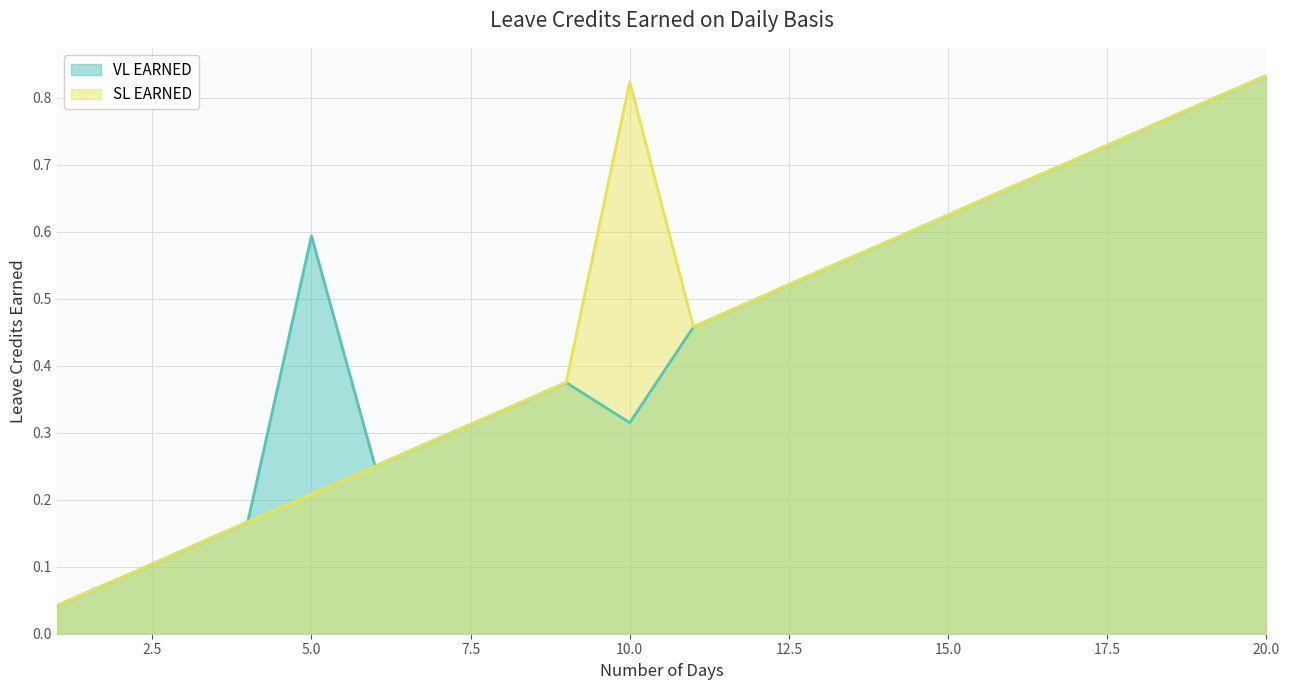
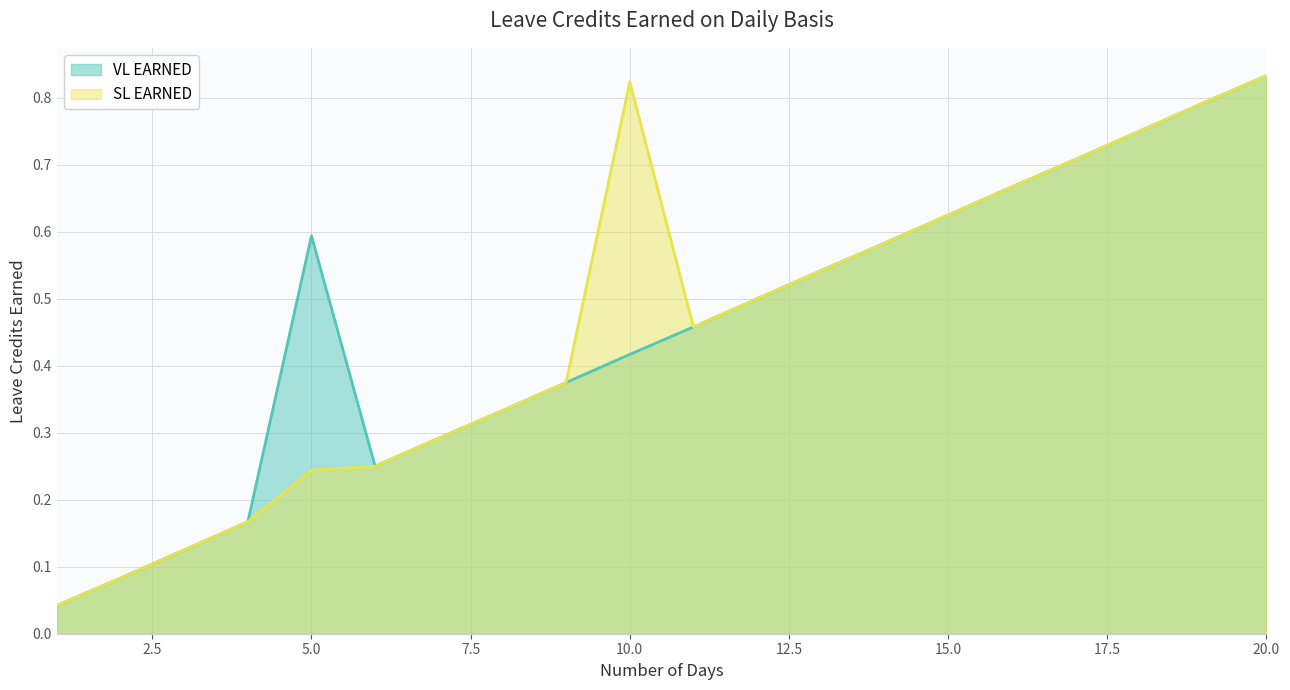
  {
    "VL EARNED": {
      "5.0": 0.59,
-     "10.0": 0.32
+     "10.0": 0.42
    },
    "SL EARNED": {
-     "5.0": 0.21,
+     "5.0": 0.24,
      "10.0": 0.82
    }
  }
